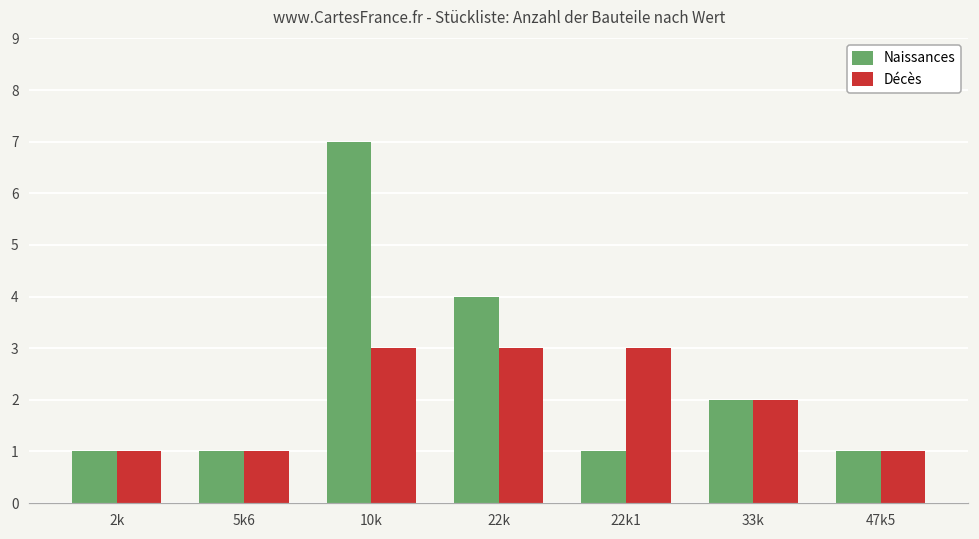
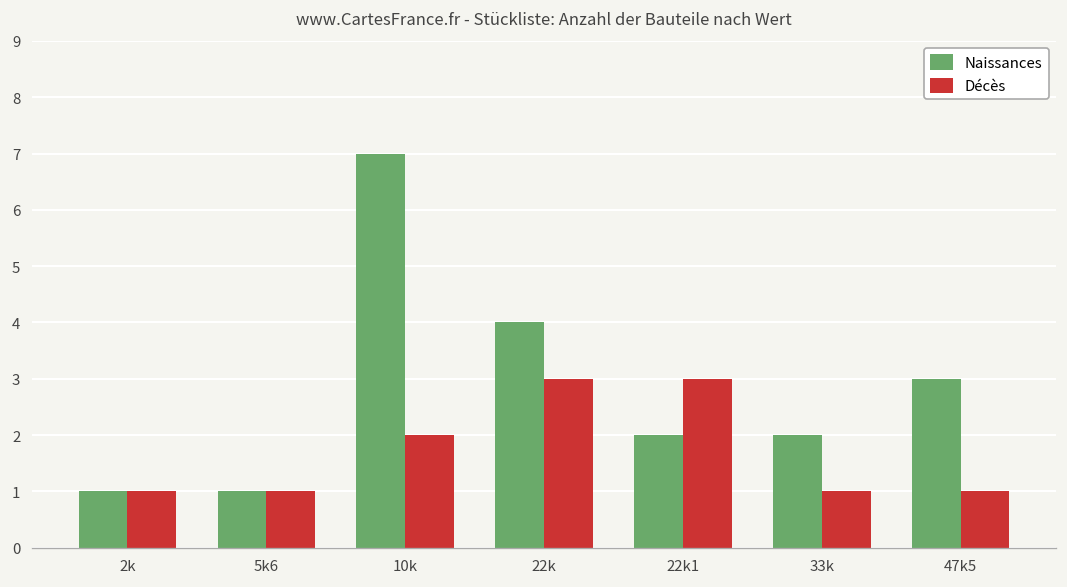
  {
    "Naissances": {
      "2k": 1,
      "5k6": 1,
      "10k": 7,
      "22k": 4,
-     "22k1": 1,
+     "22k1": 2,
      "33k": 2,
-     "47k5": 1
+     "47k5": 3
    },
    "Décès": {
      "2k": 1,
      "5k6": 1,
-     "10k": 3,
+     "10k": 2,
      "22k": 3,
      "22k1": 3,
-     "33k": 2,
+     "33k": 1,
      "47k5": 1
    }
  }
